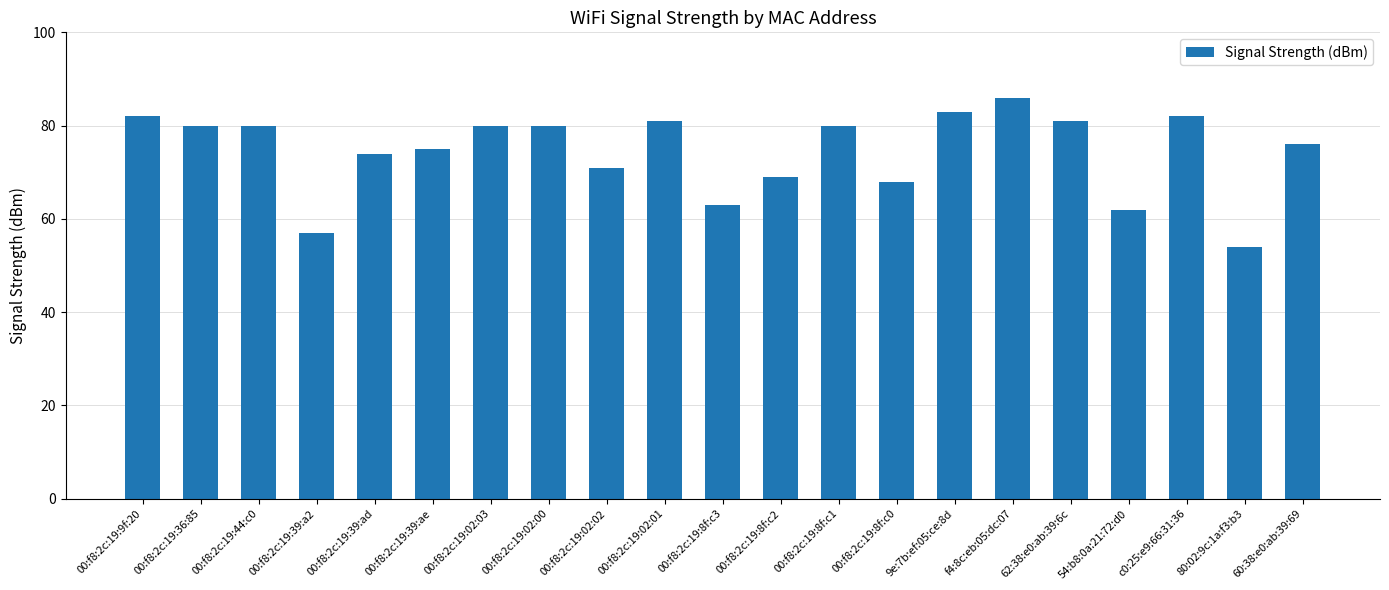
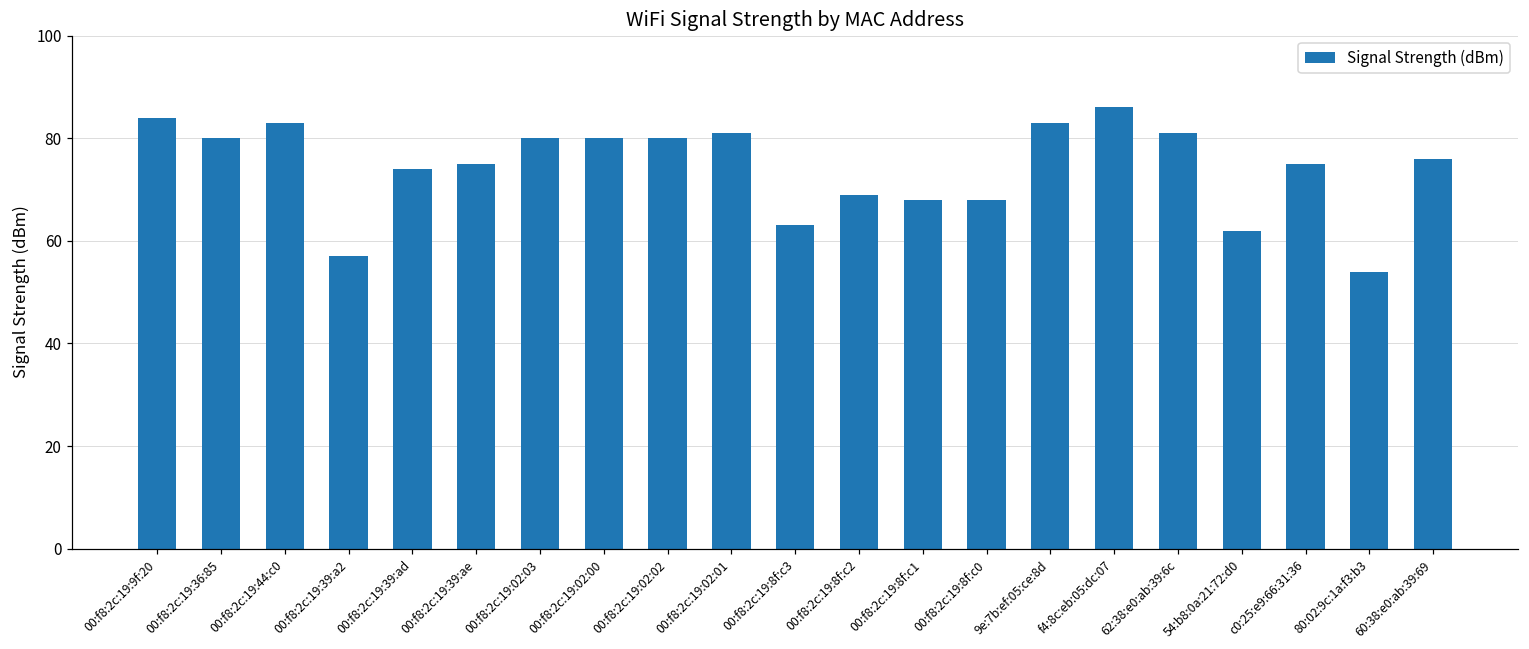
  {
-   "00:f8:2c:19:9f:20": 82,
+   "00:f8:2c:19:9f:20": 84,
    "00:f8:2c:19:36:85": 80,
-   "00:f8:2c:19:44:c0": 80,
+   "00:f8:2c:19:44:c0": 83,
    "00:f8:2c:19:39:a2": 57,
    "00:f8:2c:19:39:ad": 74,
    "00:f8:2c:19:39:ae": 75,
    "00:f8:2c:19:02:03": 80,
    "00:f8:2c:19:02:00": 80,
-   "00:f8:2c:19:02:02": 71,
+   "00:f8:2c:19:02:02": 80,
    "00:f8:2c:19:02:01": 81,
    "00:f8:2c:19:8f:c3": 63,
    "00:f8:2c:19:8f:c2": 69,
-   "00:f8:2c:19:8f:c1": 80,
+   "00:f8:2c:19:8f:c1": 68,
    "00:f8:2c:19:8f:c0": 68,
    "9e:7b:ef:05:ce:8d": 83,
    "f4:8c:eb:05:dc:07": 86,
    "62:38:e0:ab:39:6c": 81,
    "54:b8:0a:21:72:d0": 62,
-   "c0:25:e9:66:31:36": 82,
+   "c0:25:e9:66:31:36": 75,
    "80:02:9c:1a:f3:b3": 54,
    "60:38:e0:ab:39:69": 76
  }
